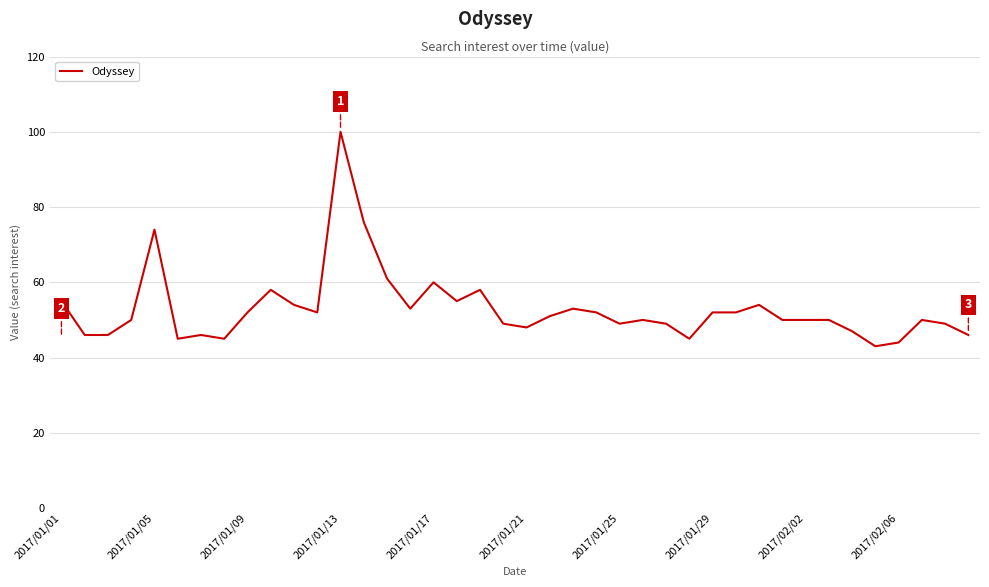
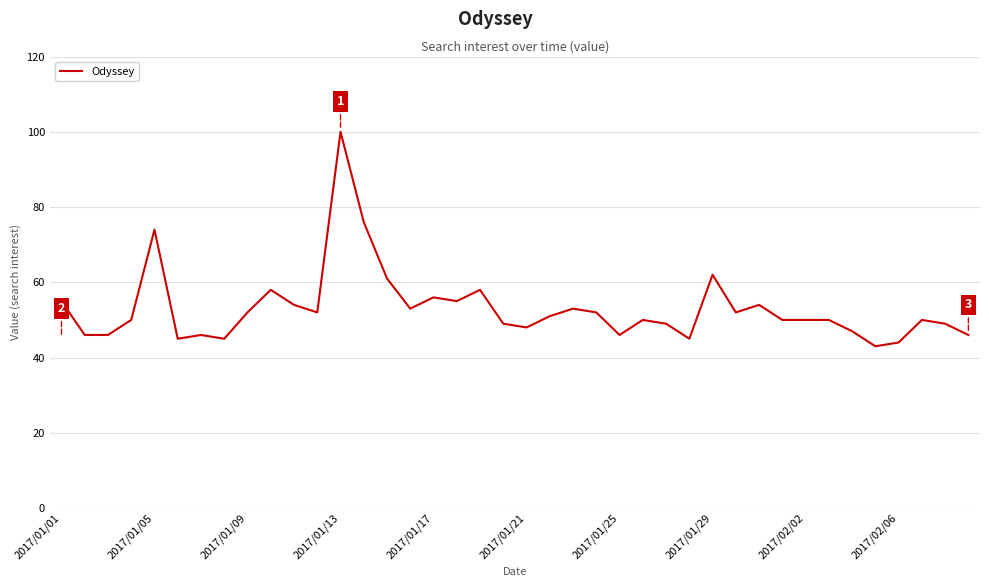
  {
    "2017/01/05": 74,
    "2017/01/09": 52,
-   "2017/01/17": 60,
+   "2017/01/17": 56,
    "2017/01/21": 48,
-   "2017/01/25": 49,
-   "2017/01/29": 52,
+   "2017/01/25": 46,
+   "2017/01/29": 62,
    "2017/02/02": 50,
    "2017/02/06": 44
  }
